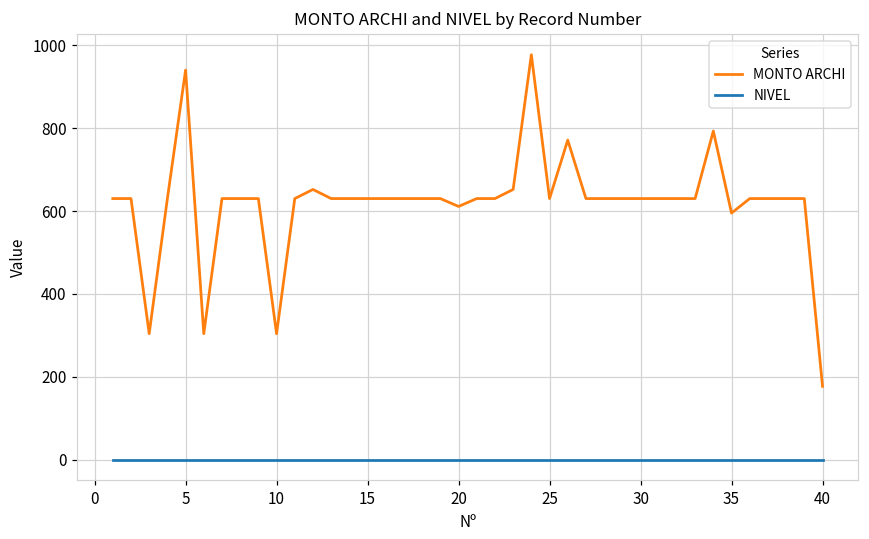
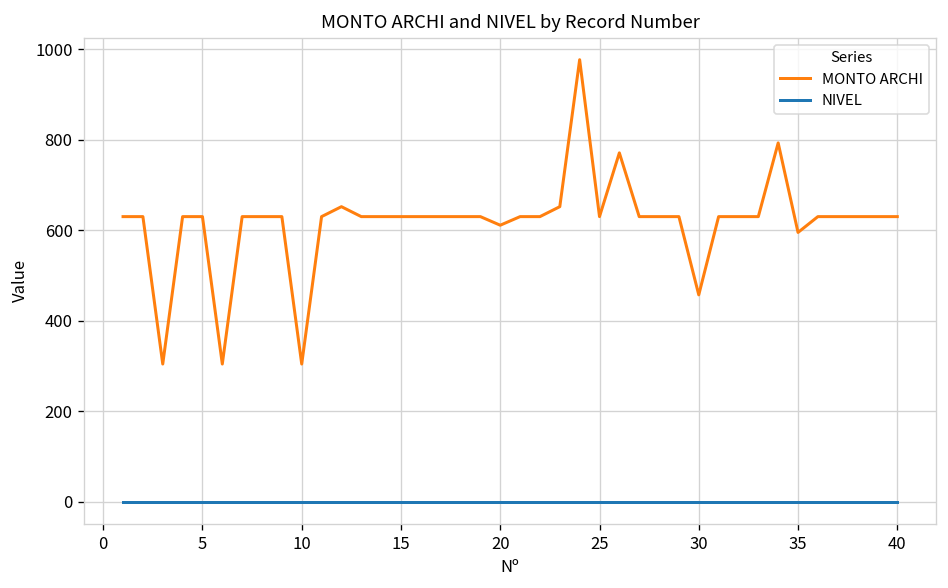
  {
    "MONTO ARCHI": {
-     "5": 940,
+     "5": 630,
      "10": 300,
      "15": 630,
      "20": 610,
      "25": 630,
-     "30": 630,
+     "30": 460,
      "35": 600,
-     "40": 180
+     "40": 630
    },
    "NIVEL": {
      "5": 0,
      "10": 0,
      "15": 0,
      "20": 0,
      "25": 0,
      "30": 0,
      "35": 0,
      "40": 0
    }
  }
